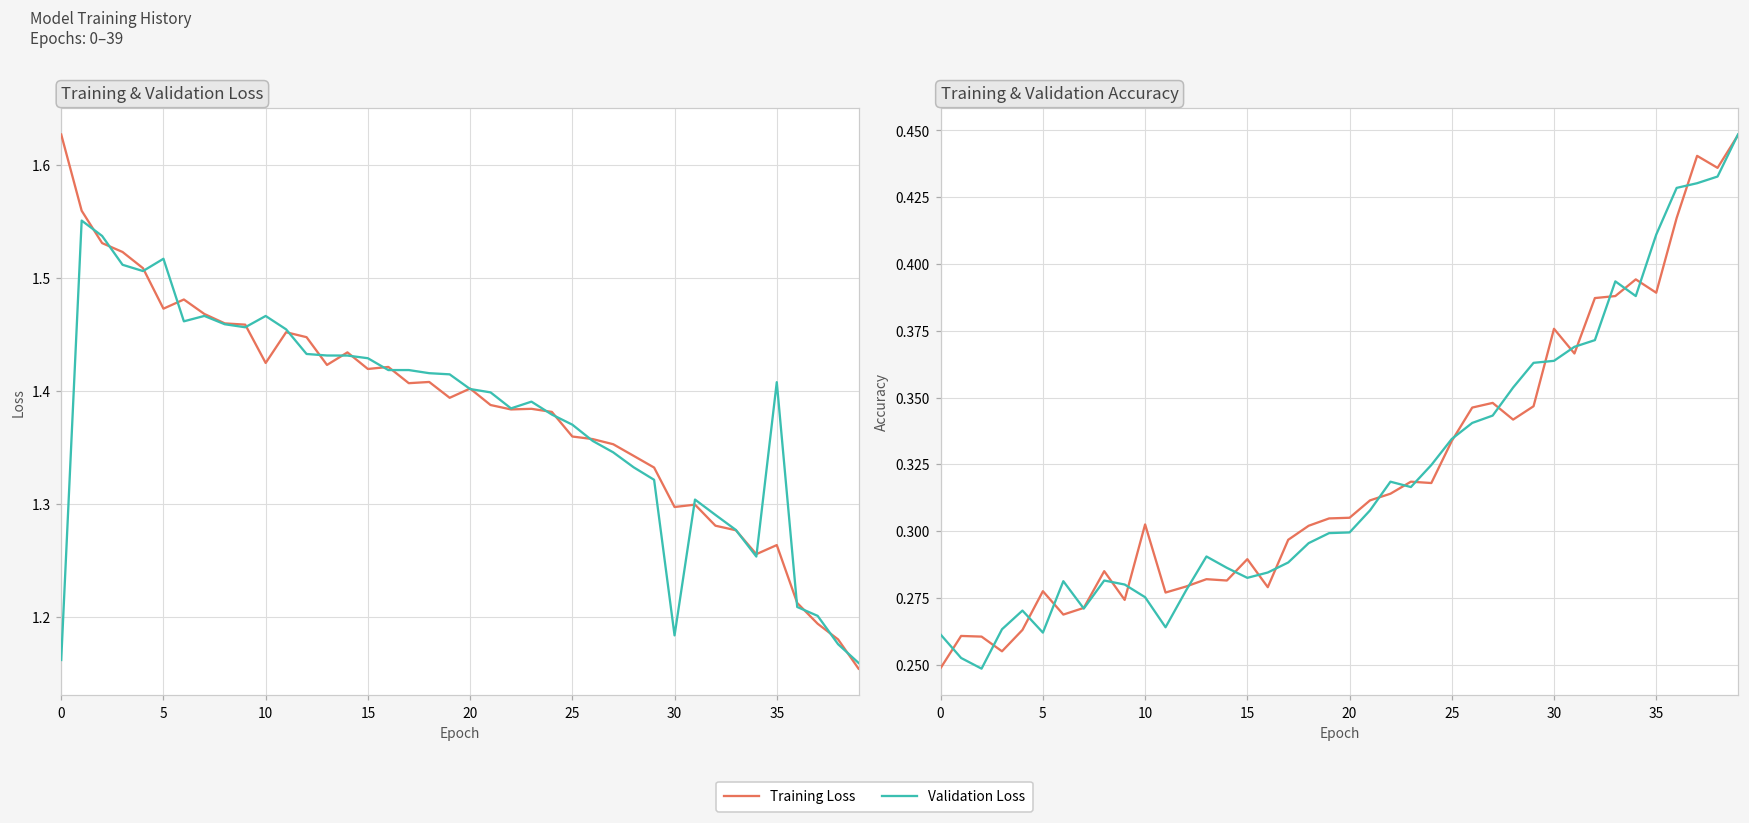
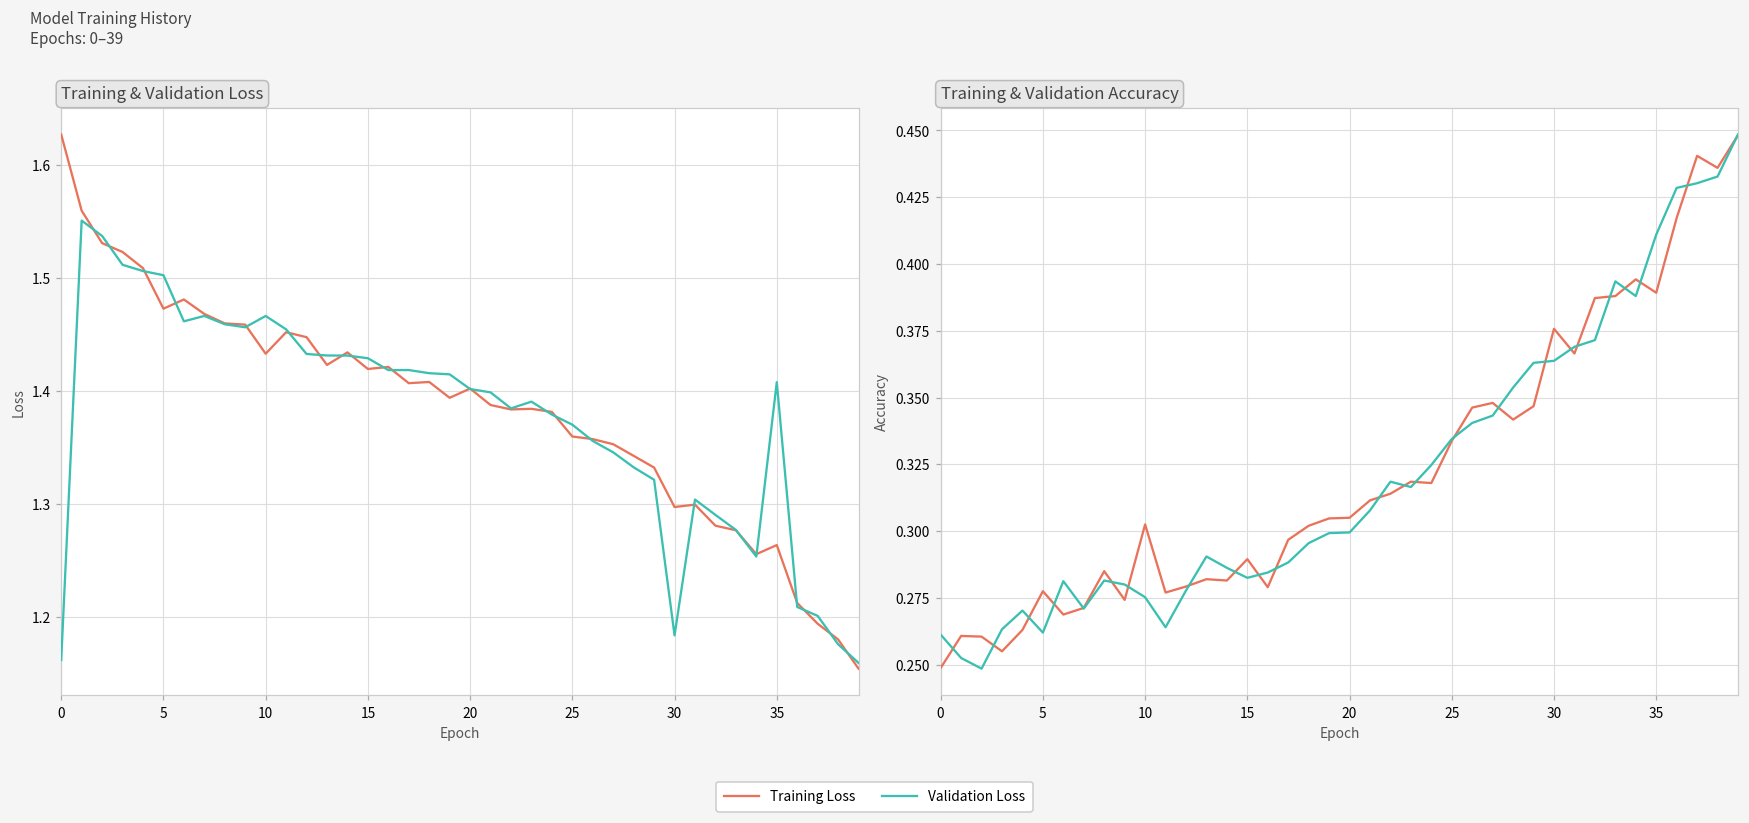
  {
    "Training & Validation Loss": {
      "Training Loss": {
        "0": 1.627,
        "5": 1.473,
-       "10": 1.425,
+       "10": 1.433,
        "15": 1.419,
        "25": 1.360,
        "30": 1.297,
        "35": 1.263
      },
      "Validation Loss": {
        "0": 1.162,
-       "5": 1.517,
+       "5": 1.503,
        "10": 1.466,
        "15": 1.429,
        "25": 1.370,
        "30": 1.183,
        "35": 1.408
      }
    }
  }
